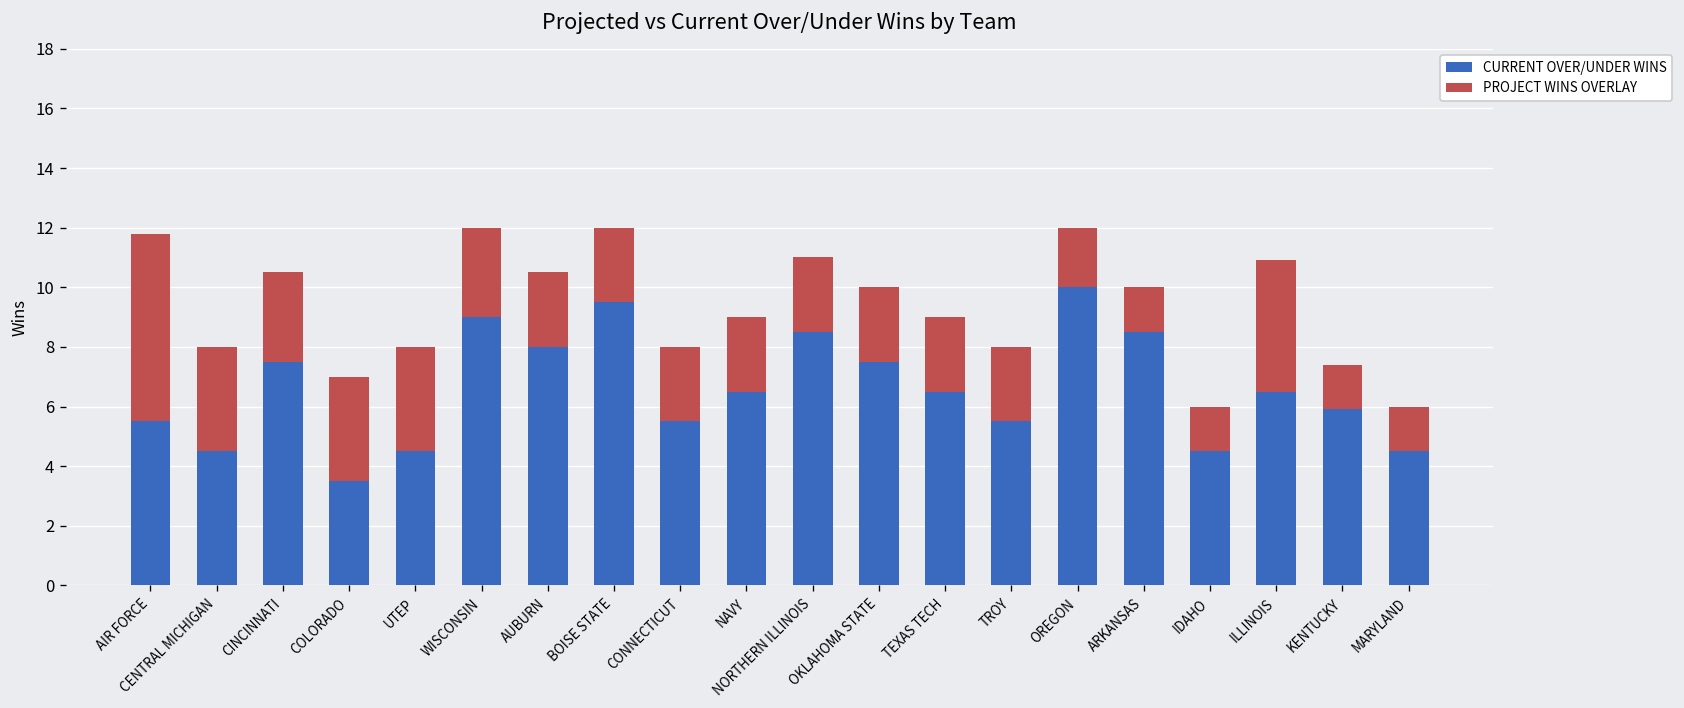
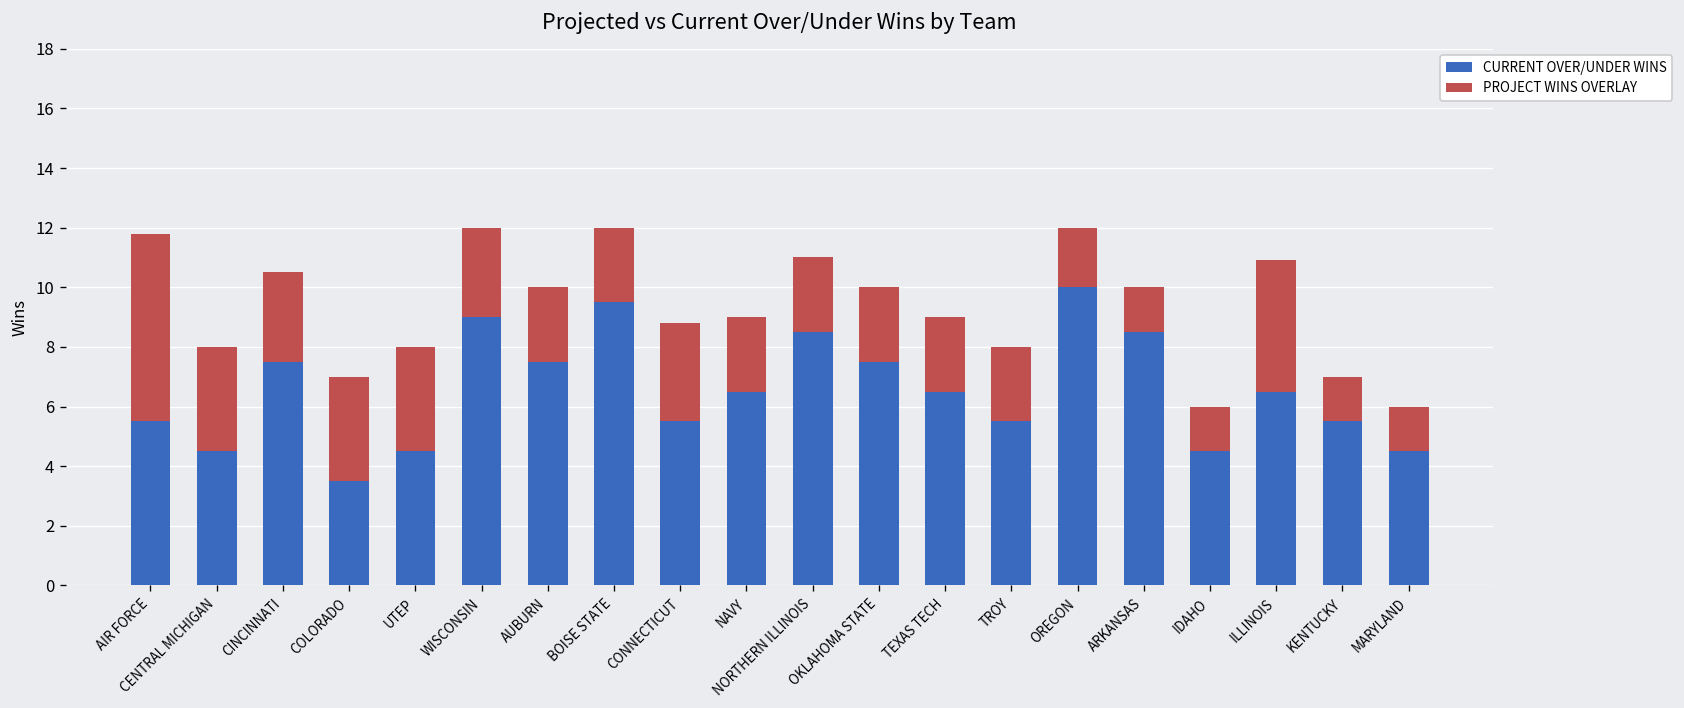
  {
    "CURRENT OVER/UNDER WINS": {
      "AIR FORCE": 5.5,
      "CENTRAL MICHIGAN": 4.5,
      "CINCINNATI": 7.5,
      "COLORADO": 3.5,
      "UTEP": 4.5,
      "WISCONSIN": 9.0,
-     "AUBURN": 8.0,
+     "AUBURN": 7.5,
      "BOISE STATE": 9.5,
      "CONNECTICUT": 5.5,
      "NAVY": 6.5,
      "NORTHERN ILLINOIS": 8.5,
      "OKLAHOMA STATE": 7.5,
      "TEXAS TECH": 6.5,
      "TROY": 5.5,
      "OREGON": 10.0,
      "ARKANSAS": 8.5,
      "IDAHO": 4.5,
      "ILLINOIS": 6.5,
-     "KENTUCKY": 5.9,
+     "KENTUCKY": 5.5,
      "MARYLAND": 4.5
    },
    "PROJECT WINS OVERLAY": {
      "AIR FORCE": 6.3,
      "CENTRAL MICHIGAN": 3.5,
      "CINCINNATI": 3.0,
      "COLORADO": 3.5,
      "UTEP": 3.5,
      "WISCONSIN": 3.0,
      "AUBURN": 2.5,
      "BOISE STATE": 2.5,
-     "CONNECTICUT": 2.5,
+     "CONNECTICUT": 3.3,
      "NAVY": 2.5,
      "NORTHERN ILLINOIS": 2.5,
      "OKLAHOMA STATE": 2.5,
      "TEXAS TECH": 2.5,
      "TROY": 2.5,
      "OREGON": 2.0,
      "ARKANSAS": 1.5,
      "IDAHO": 1.5,
      "ILLINOIS": 4.4,
      "KENTUCKY": 1.5,
      "MARYLAND": 1.5
    }
  }
